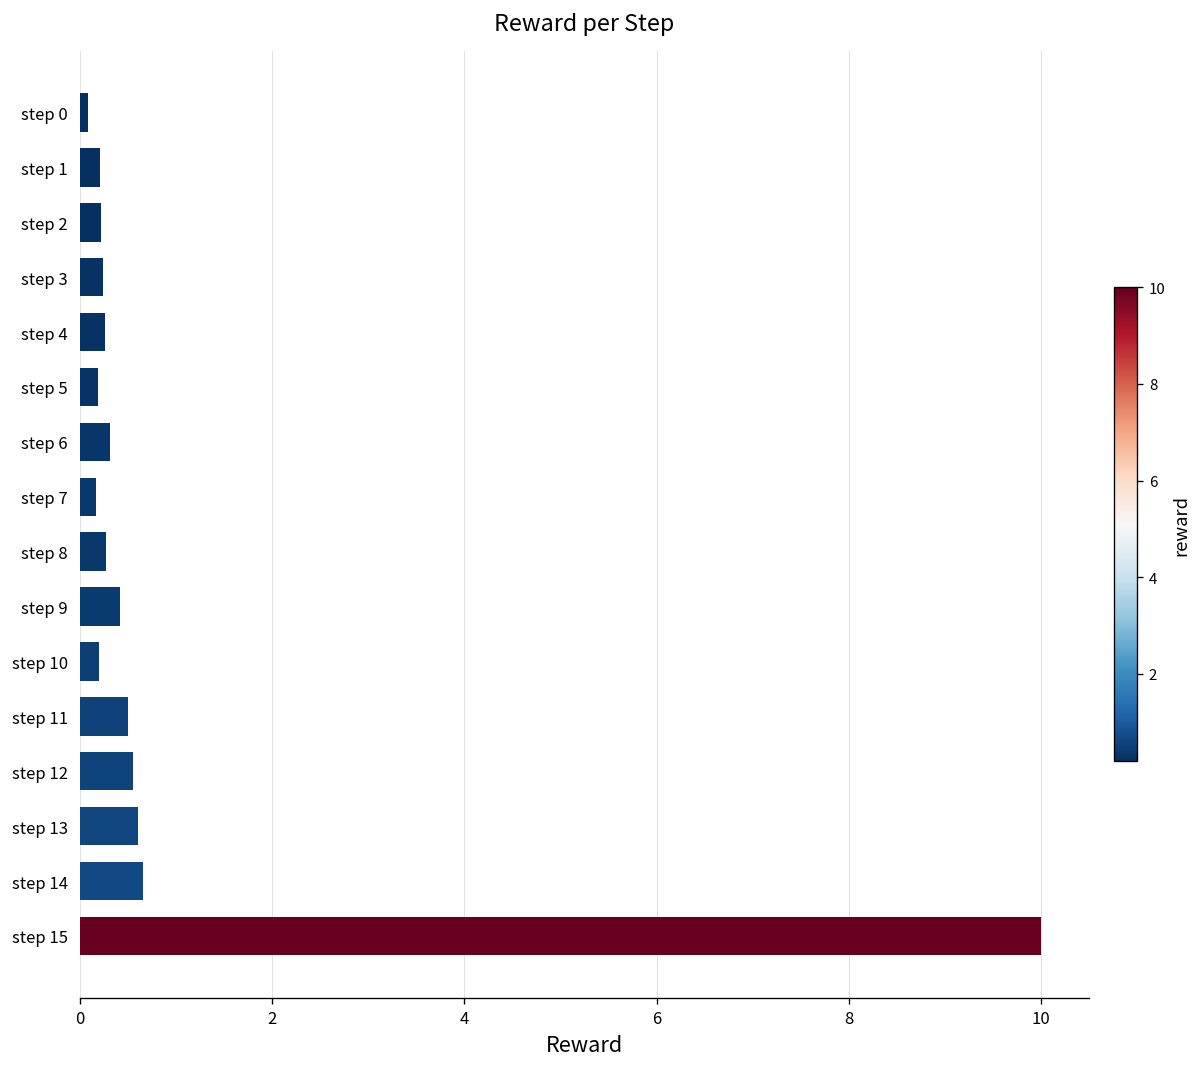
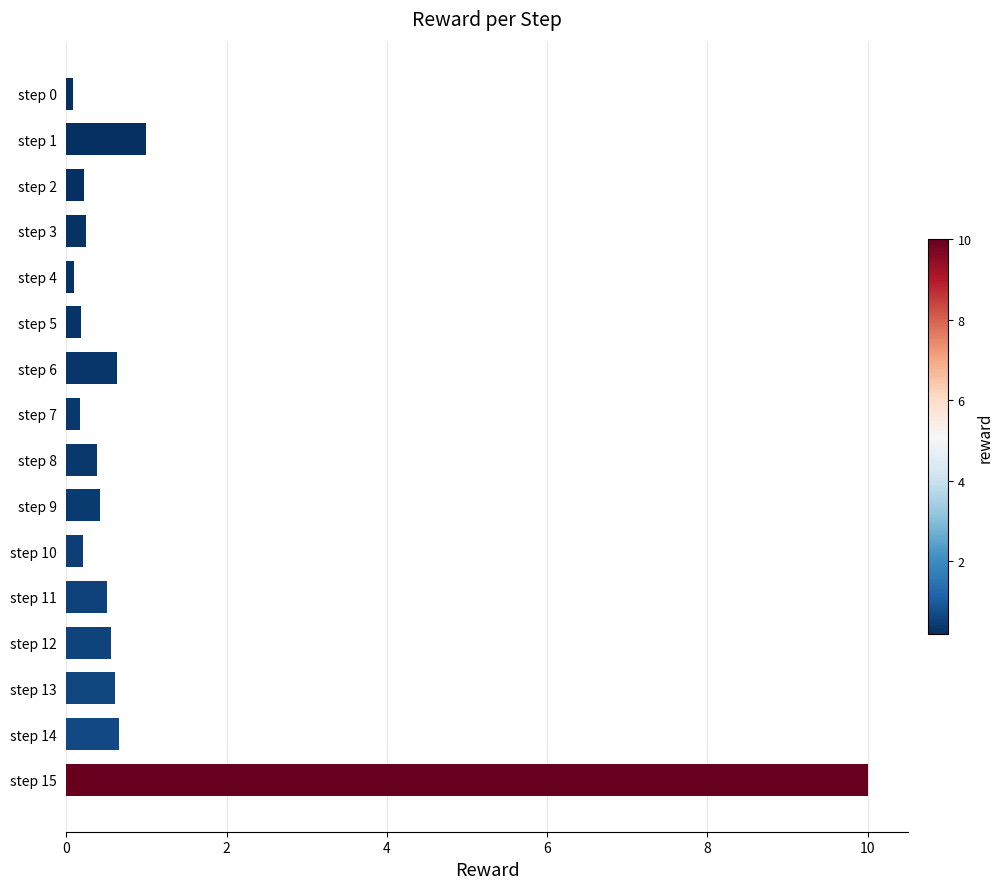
  {
    "step 0": 0.1,
-   "step 1": 0.2,
+   "step 1": 1.0,
    "step 2": 0.2,
    "step 3": 0.2,
-   "step 4": 0.3,
+   "step 4": 0.1,
    "step 5": 0.2,
-   "step 6": 0.3,
+   "step 6": 0.6,
    "step 7": 0.2,
-   "step 8": 0.3,
+   "step 8": 0.4,
    "step 9": 0.4,
    "step 10": 0.2,
    "step 11": 0.5,
    "step 12": 0.6,
    "step 13": 0.6,
    "step 14": 0.7,
    "step 15": 10.0
  }
